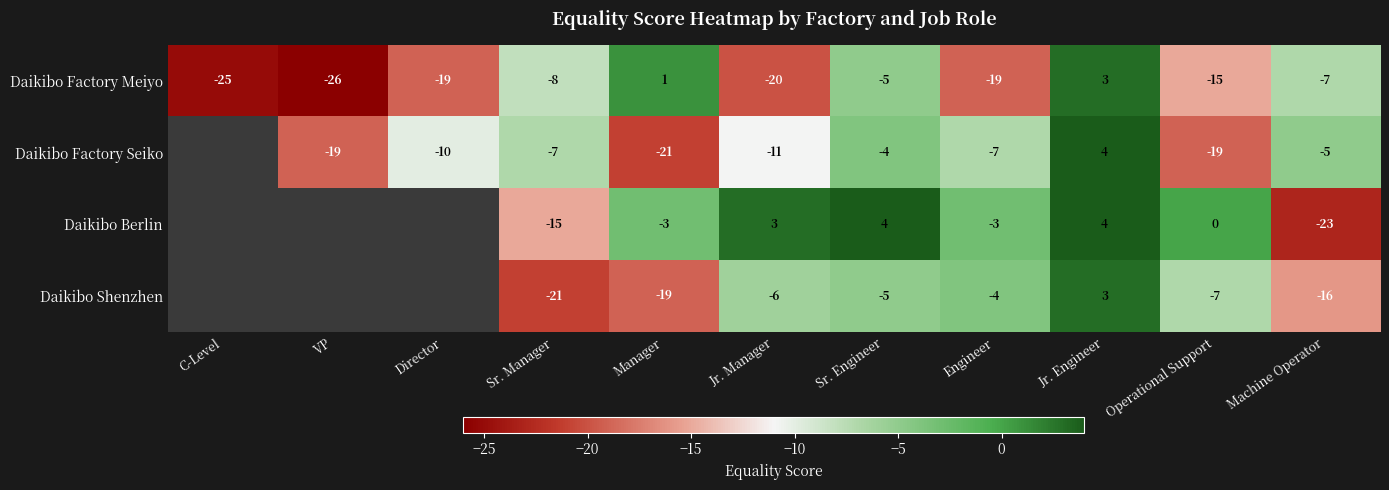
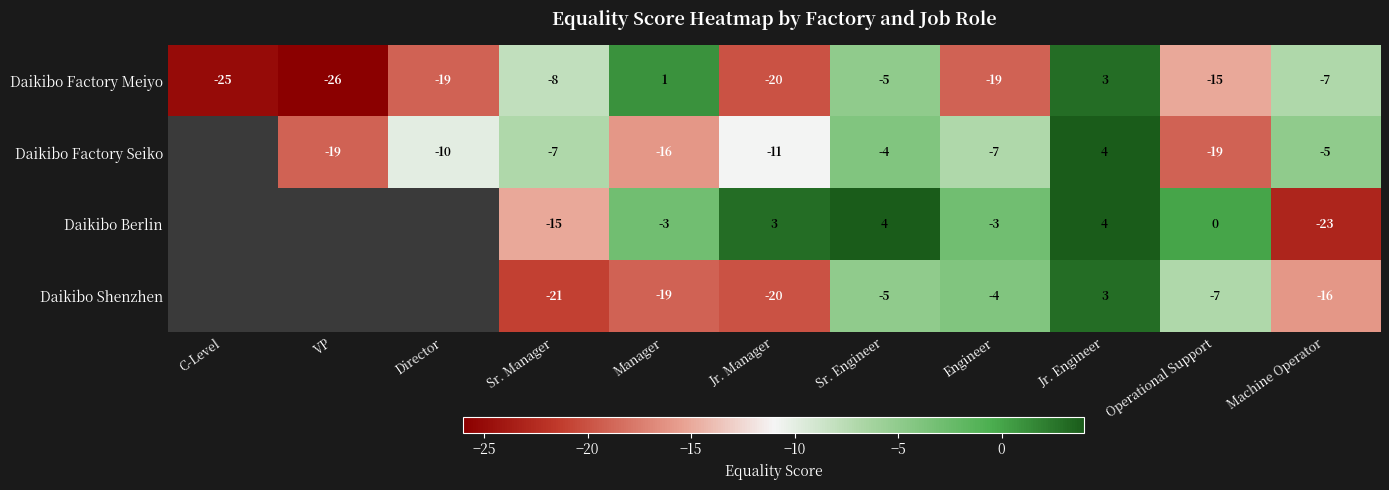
  {
    "Daikibo Factory Meiyo": {
      "C-Level": -25,
      "VP": -26,
      "Director": -19,
      "Sr. Manager": -8,
      "Manager": 1,
      "Jr. Manager": -20,
      "Sr. Engineer": -5,
      "Engineer": -19,
      "Jr. Engineer": 3,
      "Operational Support": -15,
      "Machine Operator": -7
    },
    "Daikibo Factory Seiko": {
      "VP": -19,
      "Director": -10,
      "Sr. Manager": -7,
-     "Manager": -21,
+     "Manager": -16,
      "Jr. Manager": -11,
      "Sr. Engineer": -4,
      "Engineer": -7,
      "Jr. Engineer": 4,
      "Operational Support": -19,
      "Machine Operator": -5
    },
    "Daikibo Berlin": {
      "Sr. Manager": -15,
      "Manager": -3,
      "Jr. Manager": 3,
      "Sr. Engineer": 4,
      "Engineer": -3,
      "Jr. Engineer": 4,
      "Operational Support": 0,
      "Machine Operator": -23
    },
    "Daikibo Shenzhen": {
      "Sr. Manager": -21,
      "Manager": -19,
-     "Jr. Manager": -6,
+     "Jr. Manager": -20,
      "Sr. Engineer": -5,
      "Engineer": -4,
      "Jr. Engineer": 3,
      "Operational Support": -7,
      "Machine Operator": -16
    }
  }
